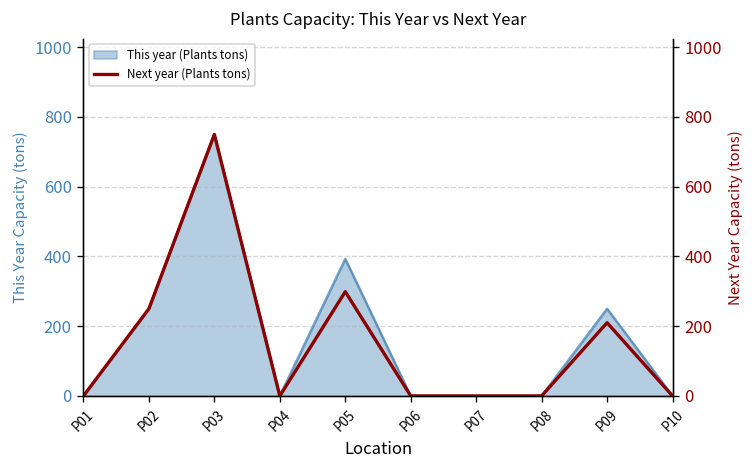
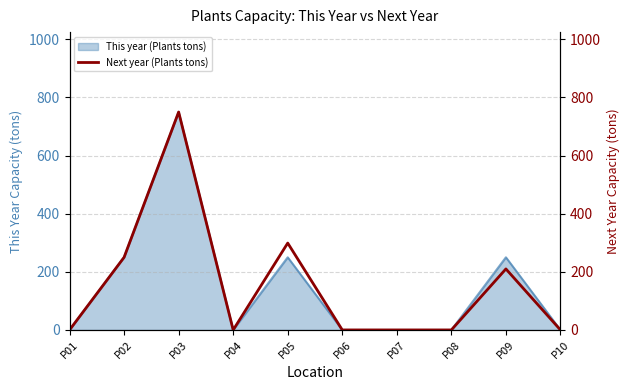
  {
    "This year (Plants tons)": {
      "P01": 0,
      "P02": 250,
      "P03": 750,
      "P04": 0,
-     "P05": 390,
+     "P05": 250,
      "P06": 0,
      "P07": 0,
      "P08": 0,
      "P09": 250,
      "P10": 0
    },
    "Next year (Plants tons)": {
      "P01": 0,
      "P02": 250,
      "P03": 750,
      "P04": 0,
      "P05": 300,
      "P06": 0,
      "P07": 0,
      "P08": 0,
      "P09": 210,
      "P10": 0
    }
  }
